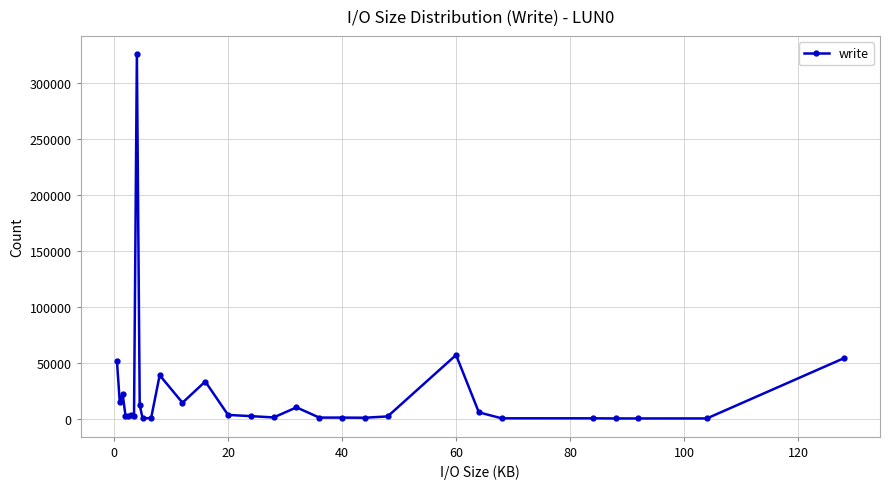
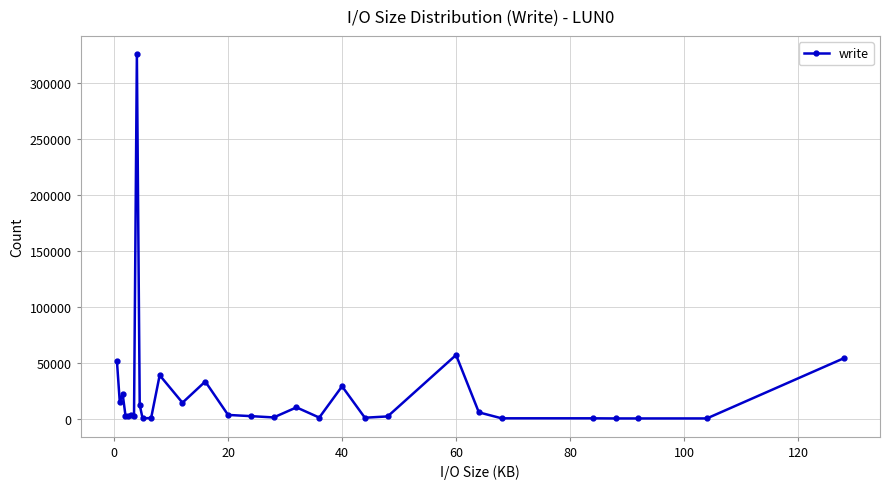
  {
    "20": 3000,
-   "40": 1000,
+   "40": 29000,
    "60": 57000
  }
